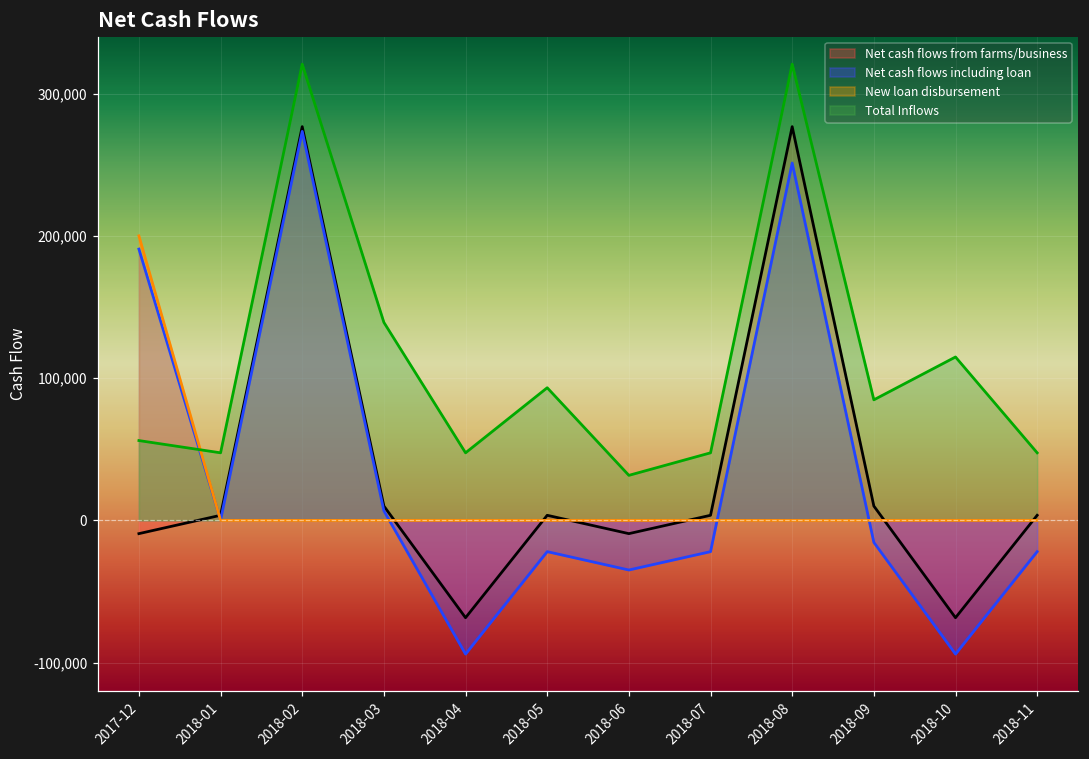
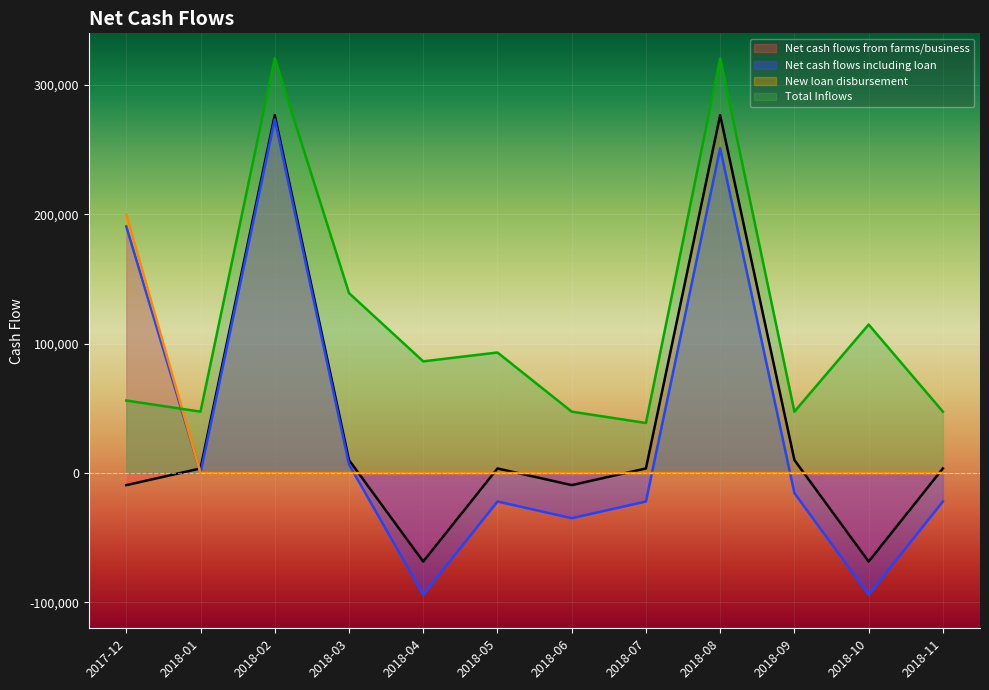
  {
    "Total Inflows": {
      "2017-12": "56,000",
      "2018-01": "48,000",
      "2018-02": "321,000",
      "2018-03": "139,000",
-     "2018-04": "48,000",
+     "2018-04": "86,000",
      "2018-05": "93,000",
-     "2018-06": "32,000",
-     "2018-07": "48,000",
+     "2018-06": "48,000",
+     "2018-07": "39,000",
      "2018-08": "321,000",
-     "2018-09": "85,000",
+     "2018-09": "48,000",
      "2018-10": "115,000",
      "2018-11": "48,000"
    }
  }
